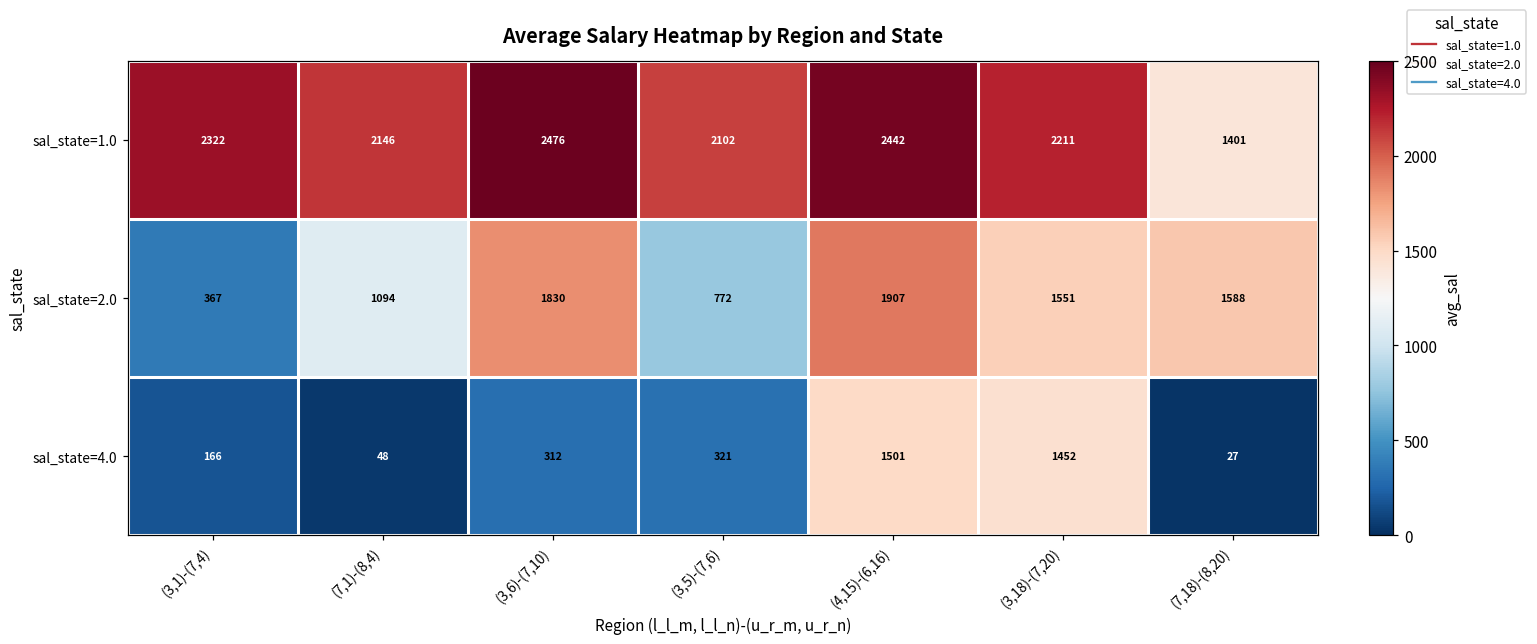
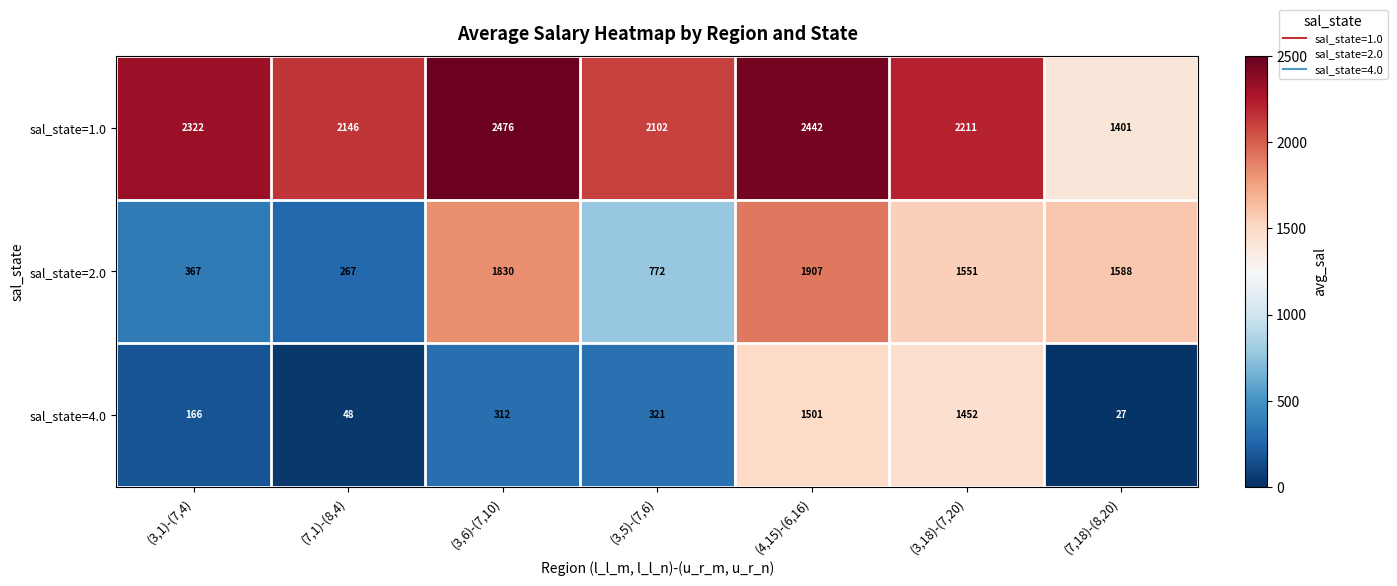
  {
    "sal_state=1.0": {
      "(3,1)-(7,4)": 2322,
      "(7,1)-(8,4)": 2146,
      "(3,6)-(7,10)": 2476,
      "(3,5)-(7,6)": 2102,
      "(4,15)-(6,16)": 2442,
      "(3,18)-(7,20)": 2211,
      "(7,18)-(8,20)": 1401
    },
    "sal_state=2.0": {
      "(3,1)-(7,4)": 367,
-     "(7,1)-(8,4)": 1094,
+     "(7,1)-(8,4)": 267,
      "(3,6)-(7,10)": 1830,
      "(3,5)-(7,6)": 772,
      "(4,15)-(6,16)": 1907,
      "(3,18)-(7,20)": 1551,
      "(7,18)-(8,20)": 1588
    },
    "sal_state=4.0": {
      "(3,1)-(7,4)": 166,
      "(7,1)-(8,4)": 48,
      "(3,6)-(7,10)": 312,
      "(3,5)-(7,6)": 321,
      "(4,15)-(6,16)": 1501,
      "(3,18)-(7,20)": 1452,
      "(7,18)-(8,20)": 27
    }
  }
